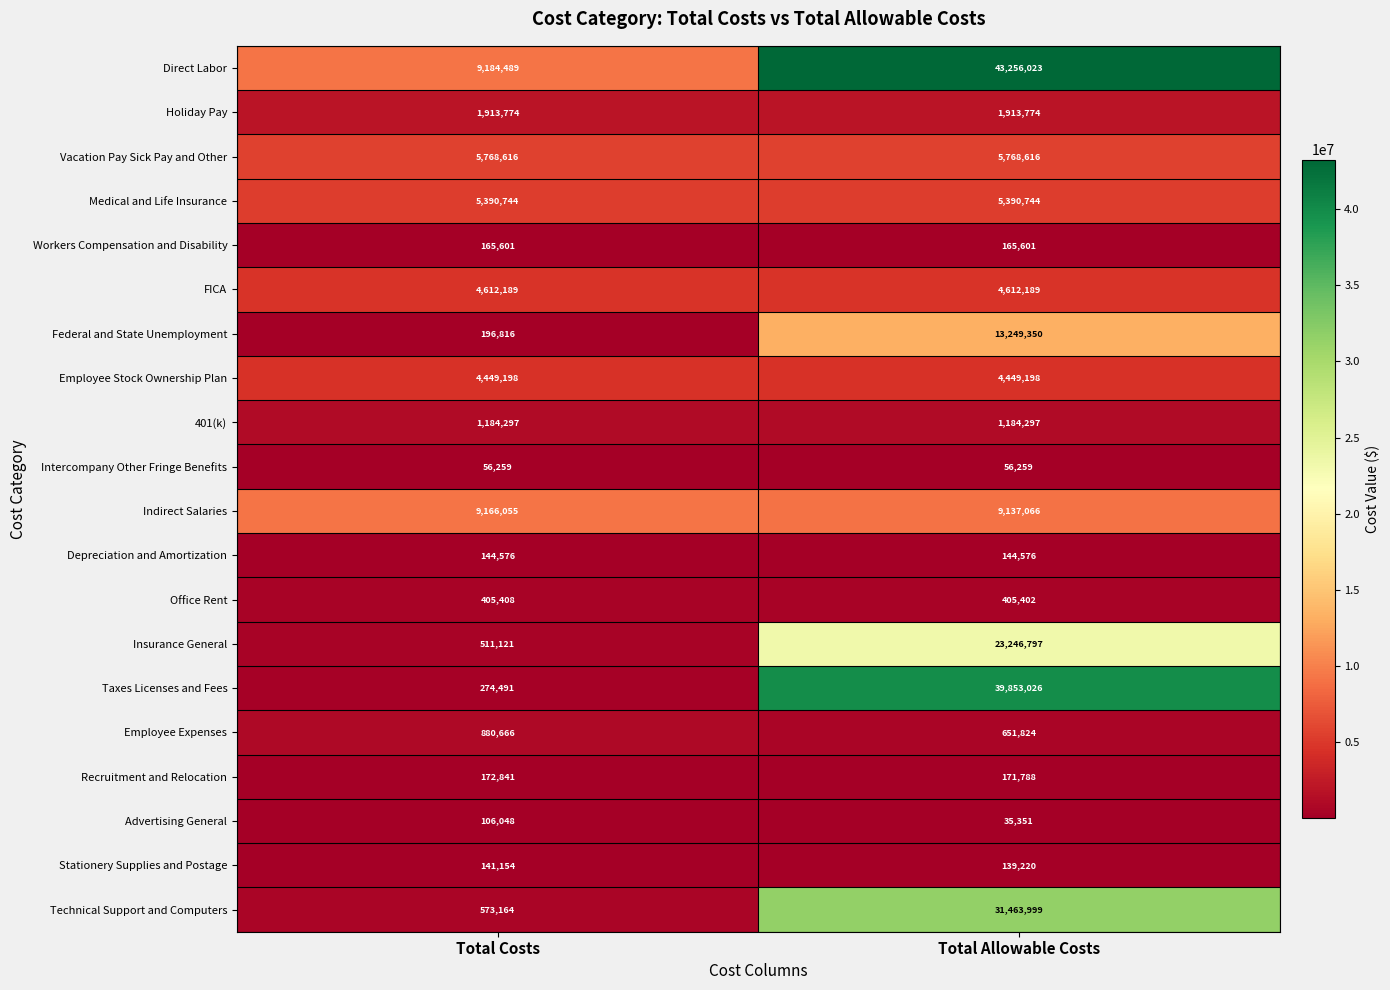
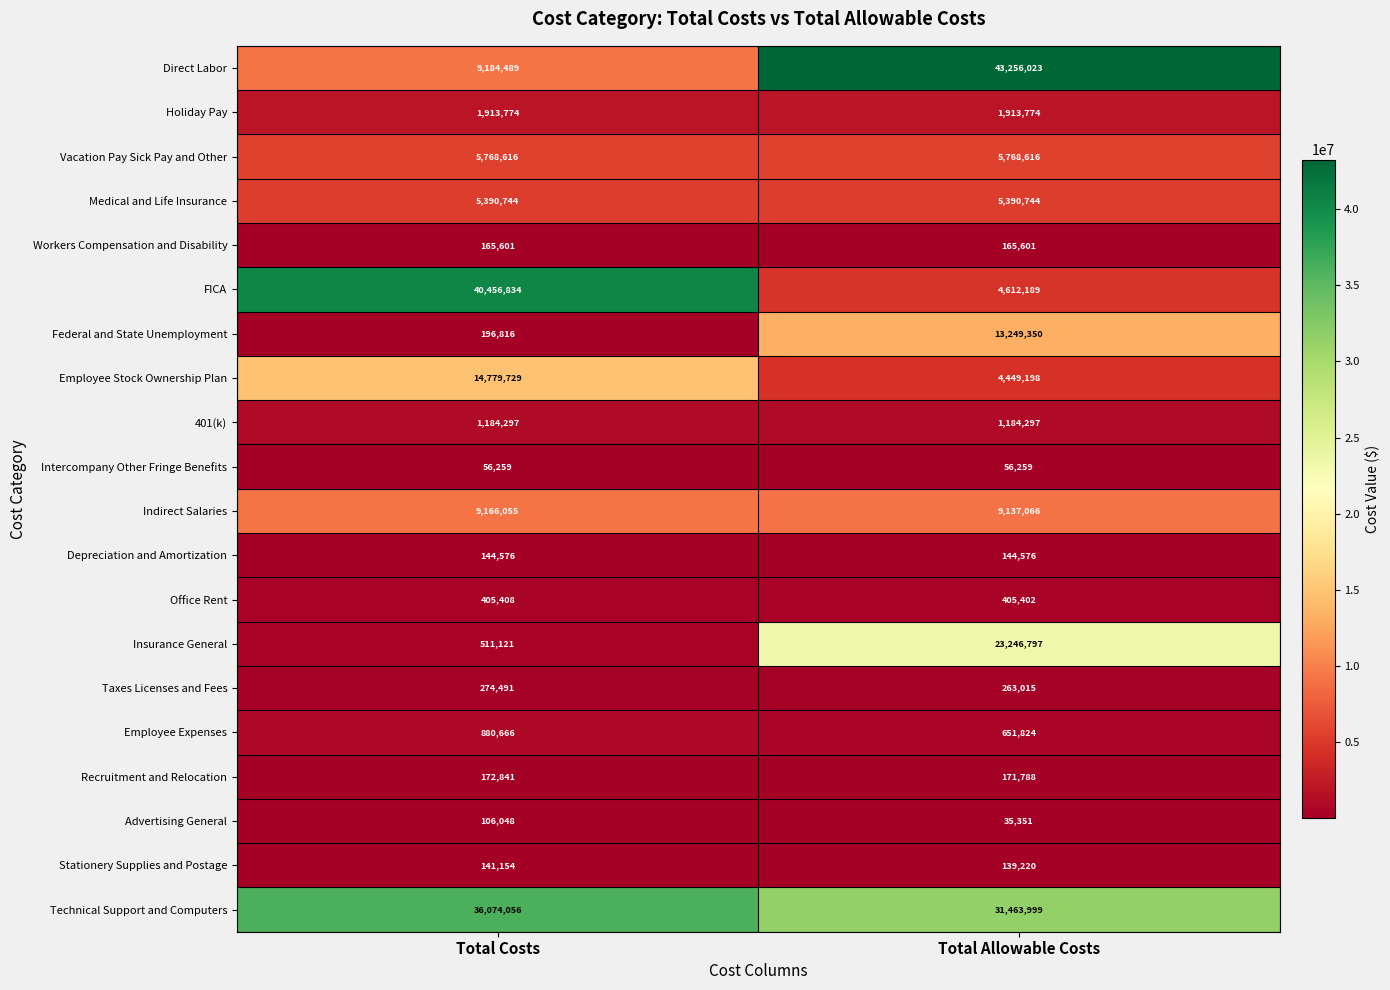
  {
    "Direct Labor": {
      "Total Costs": "9,184,489",
      "Total Allowable Costs": "43,256,023"
    },
    "Holiday Pay": {
      "Total Costs": "1,913,774",
      "Total Allowable Costs": "1,913,774"
    },
    "Vacation Pay Sick Pay and Other": {
      "Total Costs": "5,768,616",
      "Total Allowable Costs": "5,768,616"
    },
    "Medical and Life Insurance": {
      "Total Costs": "5,390,744",
      "Total Allowable Costs": "5,390,744"
    },
    "Workers Compensation and Disability": {
      "Total Costs": "165,601",
      "Total Allowable Costs": "165,601"
    },
    "FICA": {
-     "Total Costs": "4,612,189",
+     "Total Costs": "40,456,834",
      "Total Allowable Costs": "4,612,189"
    },
    "Federal and State Unemployment": {
      "Total Costs": "196,816",
      "Total Allowable Costs": "13,249,350"
    },
    "Employee Stock Ownership Plan": {
-     "Total Costs": "4,449,198",
+     "Total Costs": "14,779,729",
      "Total Allowable Costs": "4,449,198"
    },
    "401(k)": {
      "Total Costs": "1,184,297",
      "Total Allowable Costs": "1,184,297"
    },
    "Intercompany Other Fringe Benefits": {
      "Total Costs": "56,259",
      "Total Allowable Costs": "56,259"
    },
    "Indirect Salaries": {
      "Total Costs": "9,166,055",
      "Total Allowable Costs": "9,137,066"
    },
    "Depreciation and Amortization": {
      "Total Costs": "144,576",
      "Total Allowable Costs": "144,576"
    },
    "Office Rent": {
      "Total Costs": "405,408",
      "Total Allowable Costs": "405,402"
    },
    "Insurance General": {
      "Total Costs": "511,121",
      "Total Allowable Costs": "23,246,797"
    },
    "Taxes Licenses and Fees": {
      "Total Costs": "274,491",
-     "Total Allowable Costs": "39,853,026"
+     "Total Allowable Costs": "263,015"
    },
    "Employee Expenses": {
      "Total Costs": "880,666",
      "Total Allowable Costs": "651,824"
    },
    "Recruitment and Relocation": {
      "Total Costs": "172,841",
      "Total Allowable Costs": "171,788"
    },
    "Advertising General": {
      "Total Costs": "106,048",
      "Total Allowable Costs": "35,351"
    },
    "Stationery Supplies and Postage": {
      "Total Costs": "141,154",
      "Total Allowable Costs": "139,220"
    },
    "Technical Support and Computers": {
-     "Total Costs": "573,164",
+     "Total Costs": "36,074,056",
      "Total Allowable Costs": "31,463,999"
    }
  }
